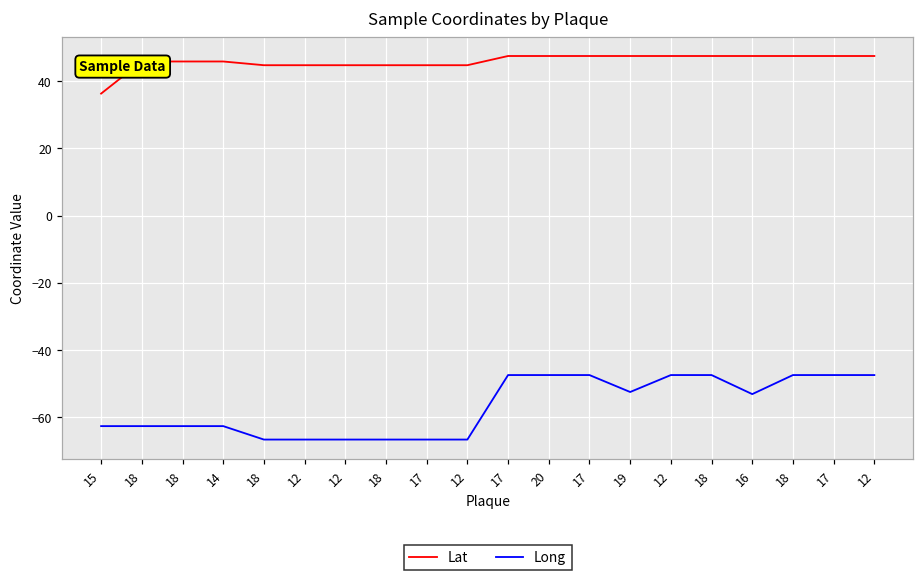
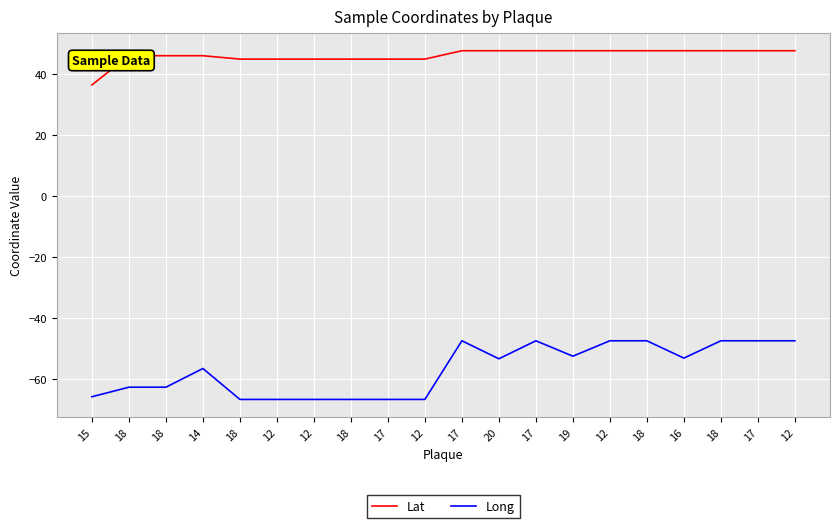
  {
    "Lat": {
      "15": 36,
      "14": 46,
      "20": 48,
      "19": 48,
      "16": 48
    },
    "Long": {
-     "15": -63,
-     "14": -63,
-     "20": -48,
+     "15": -66,
+     "14": -57,
+     "20": -53,
      "19": -53,
      "16": -53
    }
  }
